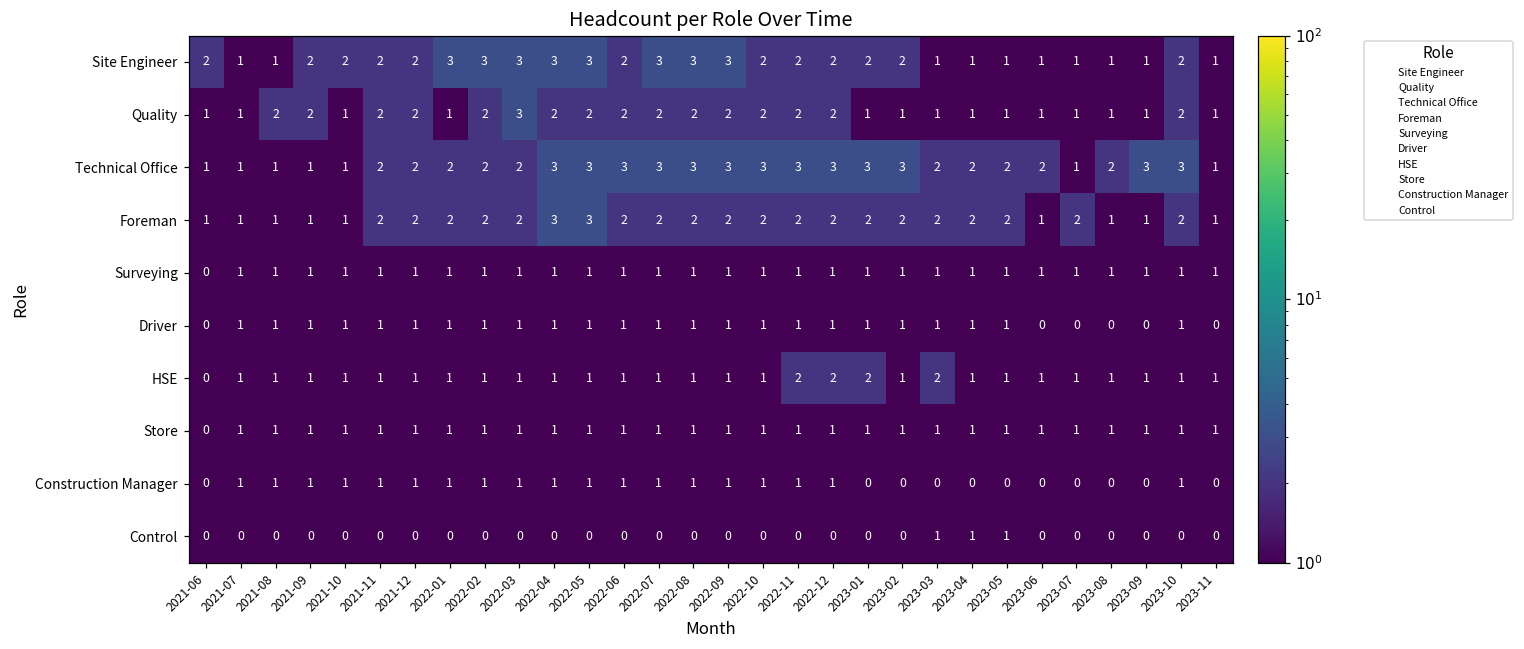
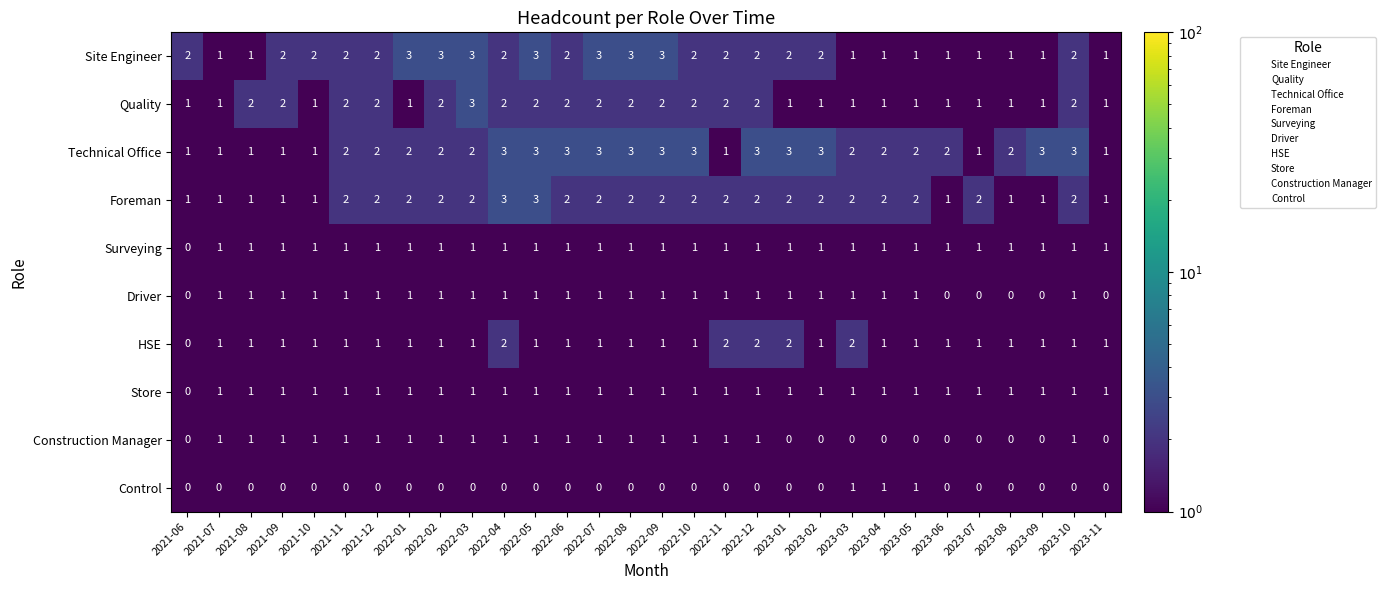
  {
    "Site Engineer": {
      "2021-06": 2,
      "2021-07": 1,
      "2021-08": 1,
      "2021-09": 2,
      "2021-10": 2,
      "2021-11": 2,
      "2021-12": 2,
      "2022-01": 3,
      "2022-02": 3,
      "2022-03": 3,
-     "2022-04": 3,
+     "2022-04": 2,
      "2022-05": 3,
      "2022-06": 2,
      "2022-07": 3,
      "2022-08": 3,
      "2022-09": 3,
      "2022-10": 2,
      "2022-11": 2,
      "2022-12": 2,
      "2023-01": 2,
      "2023-02": 2,
      "2023-03": 1,
      "2023-04": 1,
      "2023-05": 1,
      "2023-06": 1,
      "2023-07": 1,
      "2023-08": 1,
      "2023-09": 1,
      "2023-10": 2,
      "2023-11": 1
    },
    "Technical Office": {
      "2021-06": 1,
      "2021-07": 1,
      "2021-08": 1,
      "2021-09": 1,
      "2021-10": 1,
      "2021-11": 2,
      "2021-12": 2,
      "2022-01": 2,
      "2022-02": 2,
      "2022-03": 2,
      "2022-04": 3,
      "2022-05": 3,
      "2022-06": 3,
      "2022-07": 3,
      "2022-08": 3,
      "2022-09": 3,
      "2022-10": 3,
-     "2022-11": 3,
+     "2022-11": 1,
      "2022-12": 3,
      "2023-01": 3,
      "2023-02": 3,
      "2023-03": 2,
      "2023-04": 2,
      "2023-05": 2,
      "2023-06": 2,
      "2023-07": 1,
      "2023-08": 2,
      "2023-09": 3,
      "2023-10": 3,
      "2023-11": 1
    },
    "HSE": {
      "2021-06": 0,
      "2021-07": 1,
      "2021-08": 1,
      "2021-09": 1,
      "2021-10": 1,
      "2021-11": 1,
      "2021-12": 1,
      "2022-01": 1,
      "2022-02": 1,
      "2022-03": 1,
-     "2022-04": 1,
+     "2022-04": 2,
      "2022-05": 1,
      "2022-06": 1,
      "2022-07": 1,
      "2022-08": 1,
      "2022-09": 1,
      "2022-10": 1,
      "2022-11": 2,
      "2022-12": 2,
      "2023-01": 2,
      "2023-02": 1,
      "2023-03": 2,
      "2023-04": 1,
      "2023-05": 1,
      "2023-06": 1,
      "2023-07": 1,
      "2023-08": 1,
      "2023-09": 1,
      "2023-10": 1,
      "2023-11": 1
    }
  }
